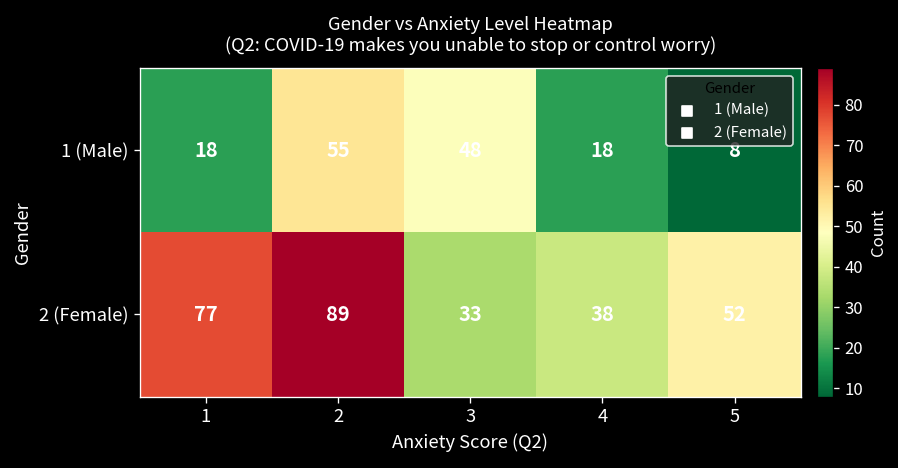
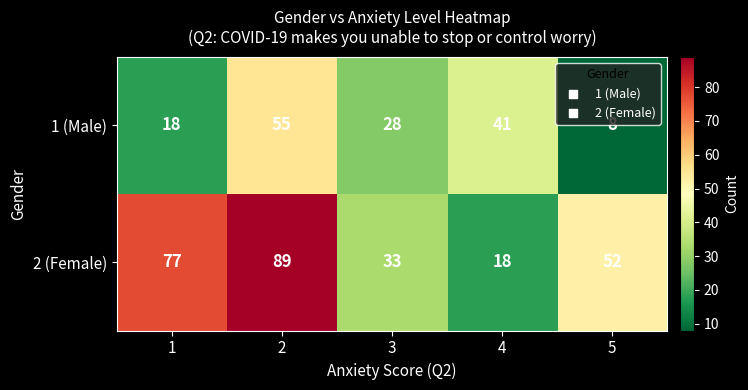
  {
    "1 (Male)": {
      "1": 18,
      "2": 55,
-     "3": 48,
-     "4": 18
+     "3": 28,
+     "4": 41
    },
    "2 (Female)": {
      "1": 77,
      "2": 89,
      "3": 33,
-     "4": 38,
+     "4": 18,
      "5": 52
    }
  }
